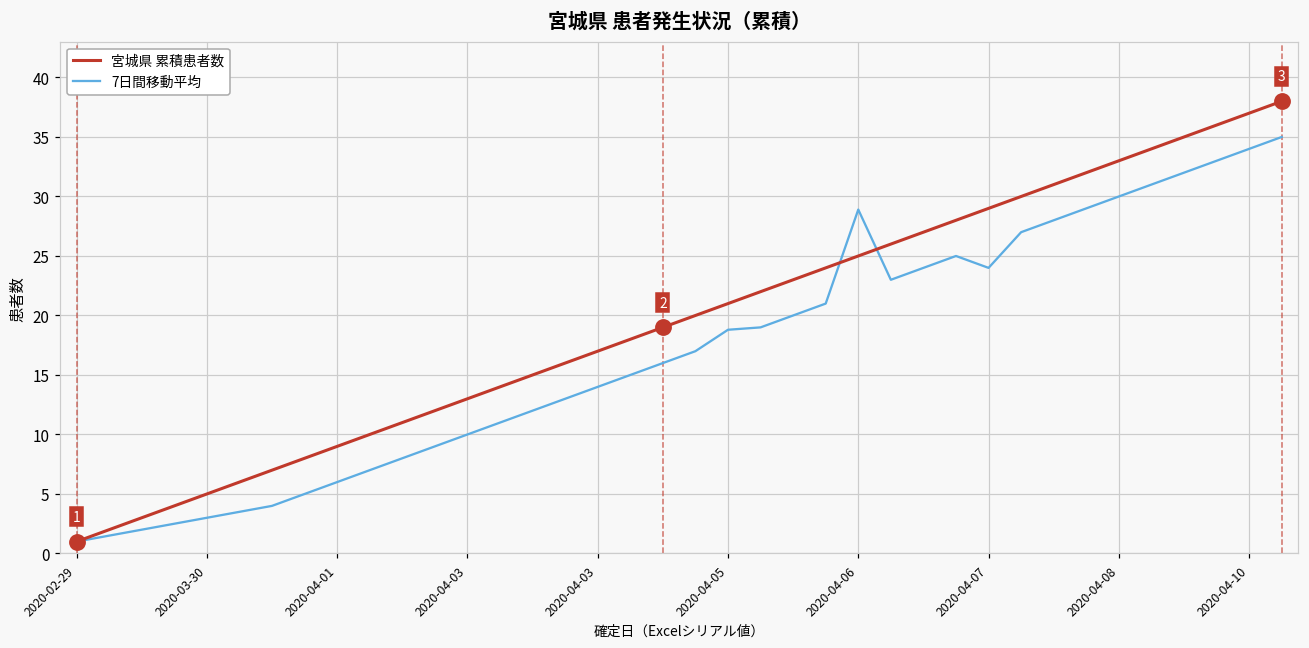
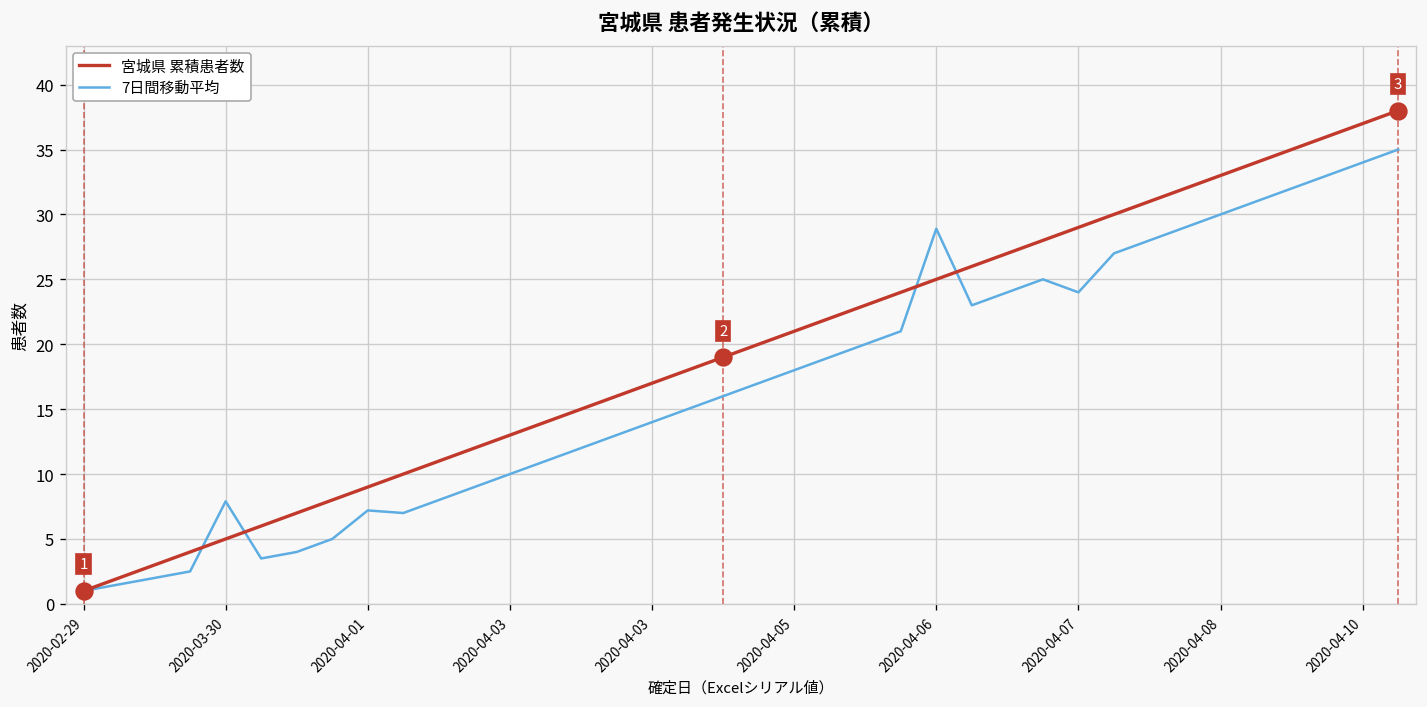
  {
    "7日間移動平均": {
-     "2020-03-30": 3.0,
-     "2020-04-01": 6.0,
-     "2020-04-05": 18.8,
+     "2020-03-30": 7.9,
+     "2020-04-01": 7.2,
+     "2020-04-05": 18.0,
      "2020-04-06": 28.9,
      "2020-04-07": 24.0,
      "2020-04-08": 30.0,
      "2020-04-10": 34.0
    }
  }
